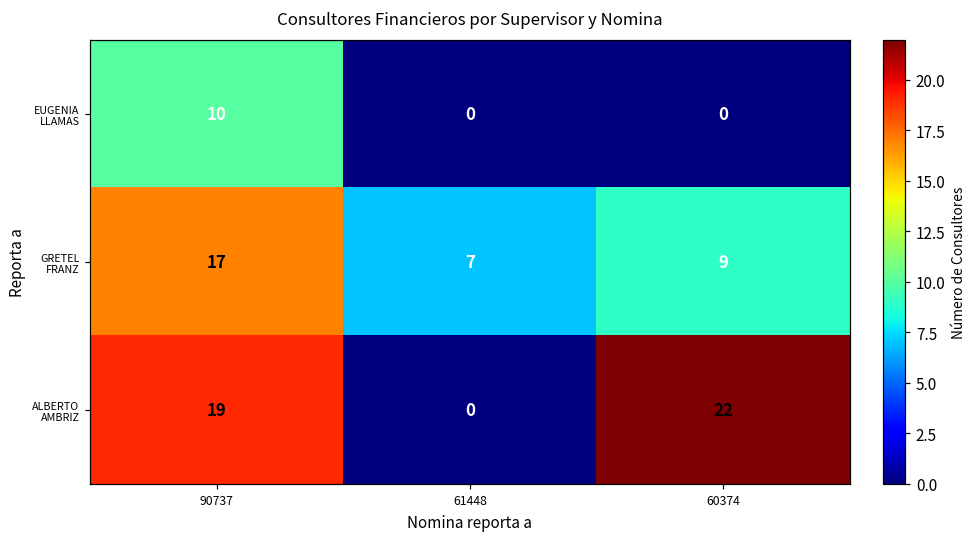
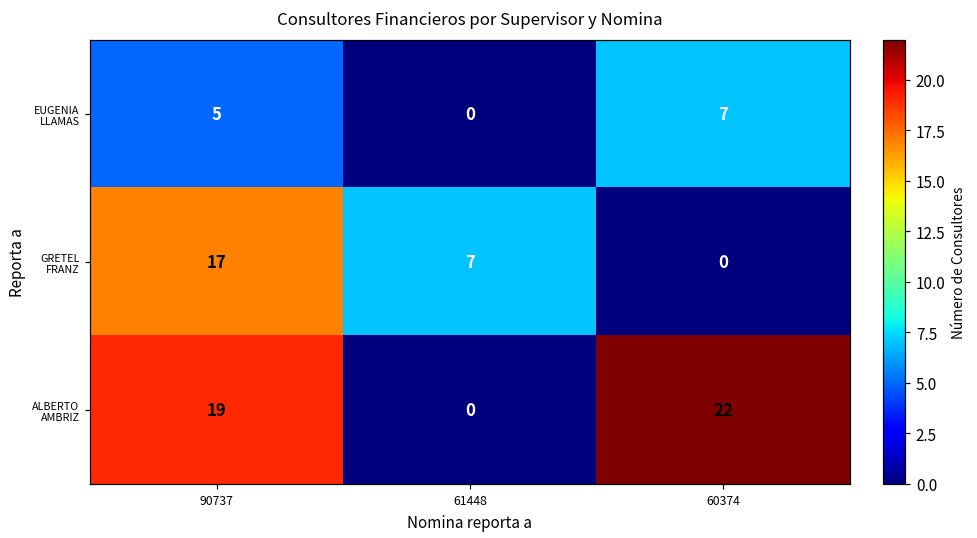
  {
    "EUGENIA LLAMAS": {
-     "90737": 10,
+     "90737": 5,
      "61448": 0,
-     "60374": 0
+     "60374": 7
    },
    "GRETEL FRANZ": {
      "90737": 17,
      "61448": 7,
-     "60374": 9
+     "60374": 0
    },
    "ALBERTO AMBRIZ": {
      "90737": 19,
      "61448": 0,
      "60374": 22
    }
  }
